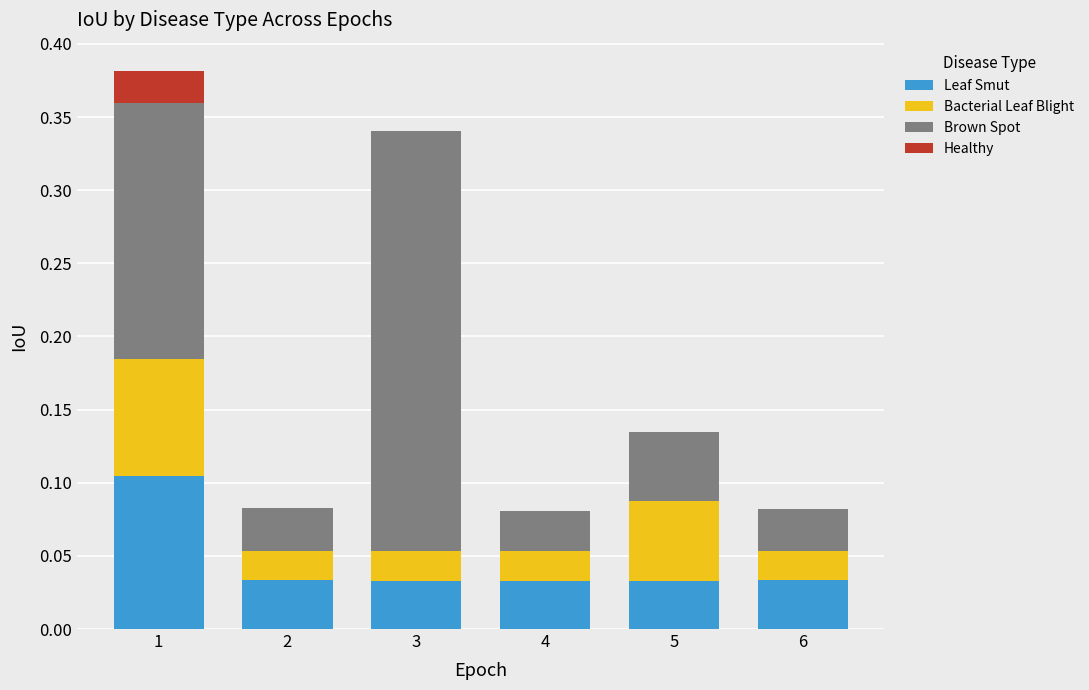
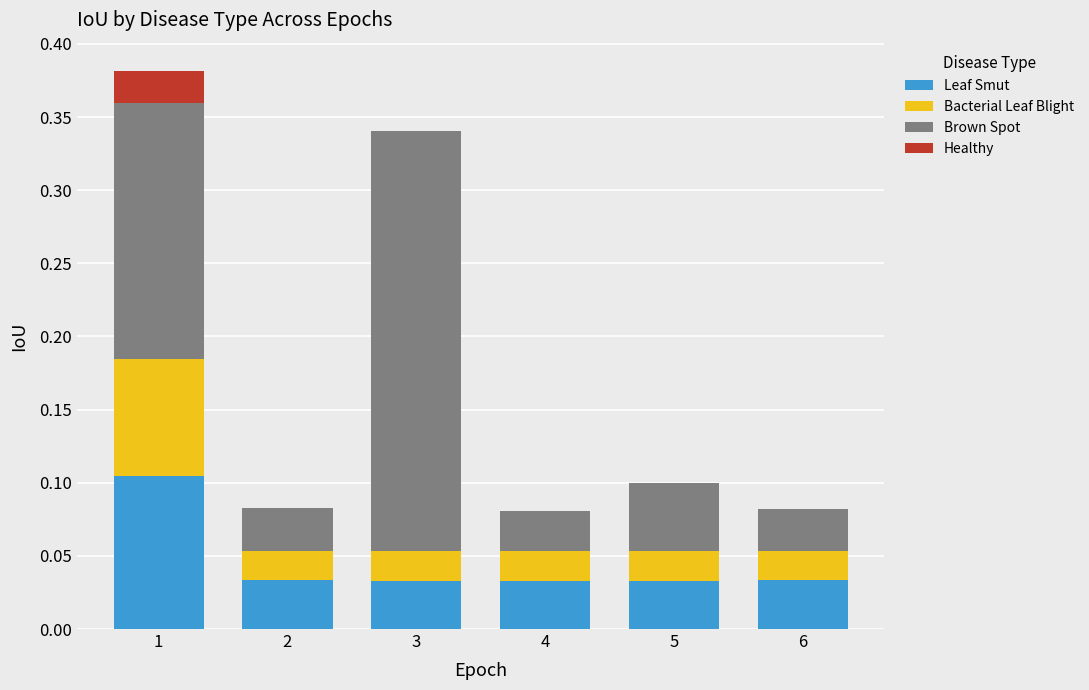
  {
    "Leaf Smut": {
      "1": 0.105,
      "2": 0.033,
      "3": 0.033,
      "4": 0.033,
      "5": 0.033,
      "6": 0.033
    },
    "Bacterial Leaf Blight": {
      "1": 0.080,
      "2": 0.020,
      "3": 0.020,
      "4": 0.020,
-     "5": 0.055,
+     "5": 0.020,
      "6": 0.020
    },
    "Brown Spot": {
      "1": 0.175,
      "2": 0.029,
      "3": 0.288,
      "4": 0.028,
      "5": 0.047,
      "6": 0.029
    },
    "Healthy": {
      "1": 0.022,
      "2": 0.000,
      "3": 0.000,
      "4": 0.000,
      "5": 0.000,
      "6": 0.000
    }
  }
